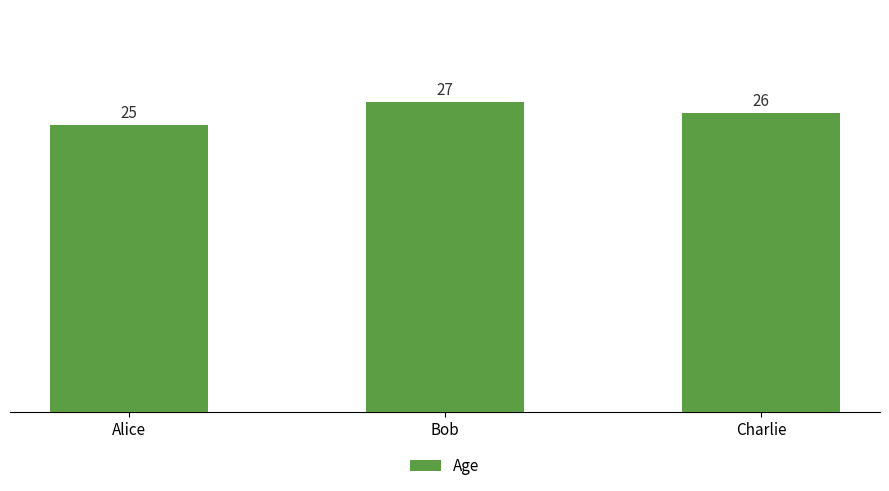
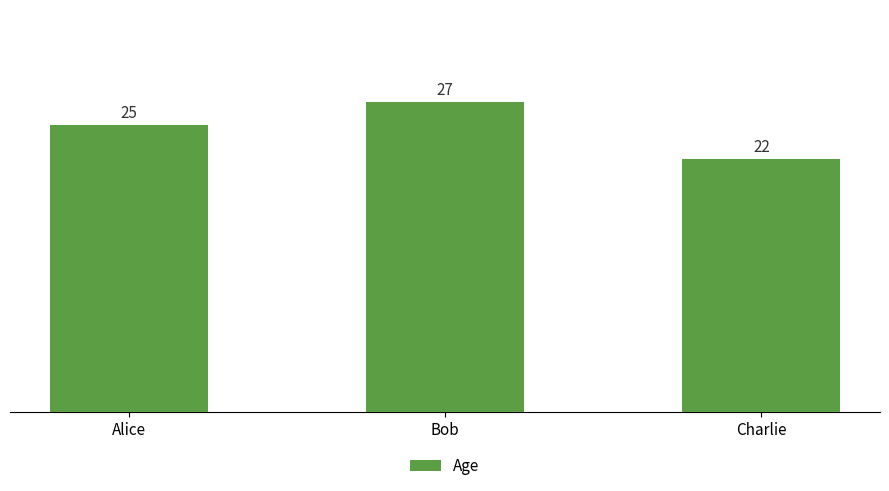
  {
    "Alice": 25,
    "Bob": 27,
-   "Charlie": 26
+   "Charlie": 22
  }
